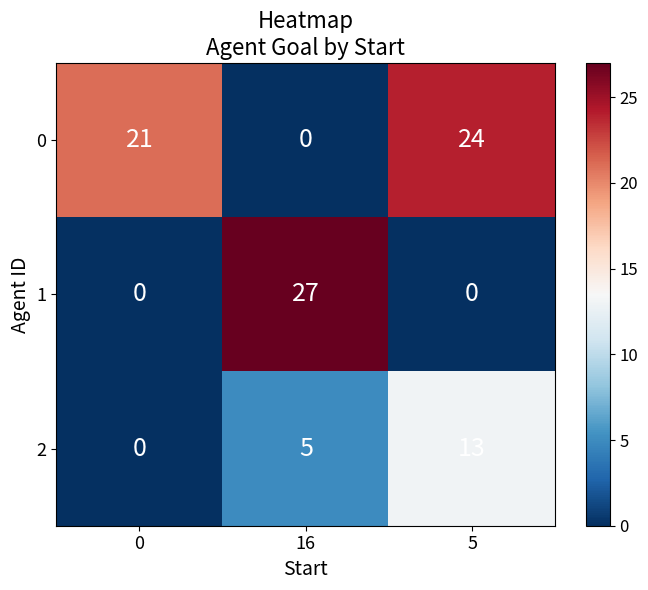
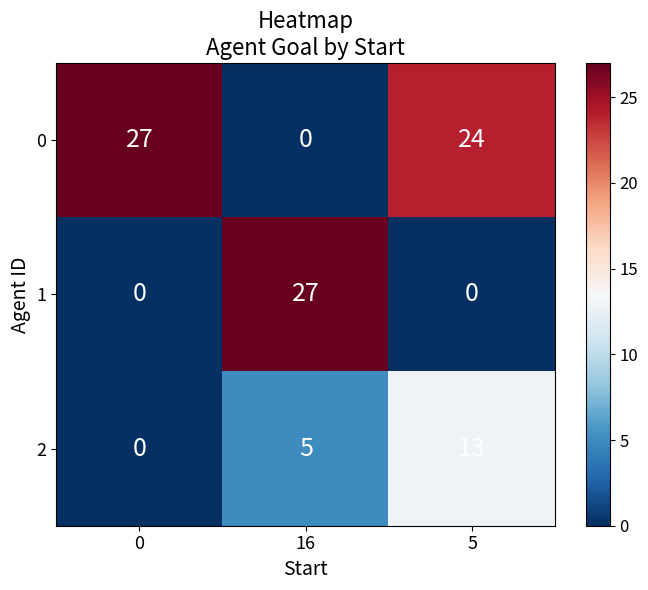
  {
    "0": {
-     "0": 21,
+     "0": 27,
      "16": 0,
      "5": 24
    },
    "1": {
      "0": 0,
      "16": 27,
      "5": 0
    },
    "2": {
      "0": 0,
      "16": 5
    }
  }
